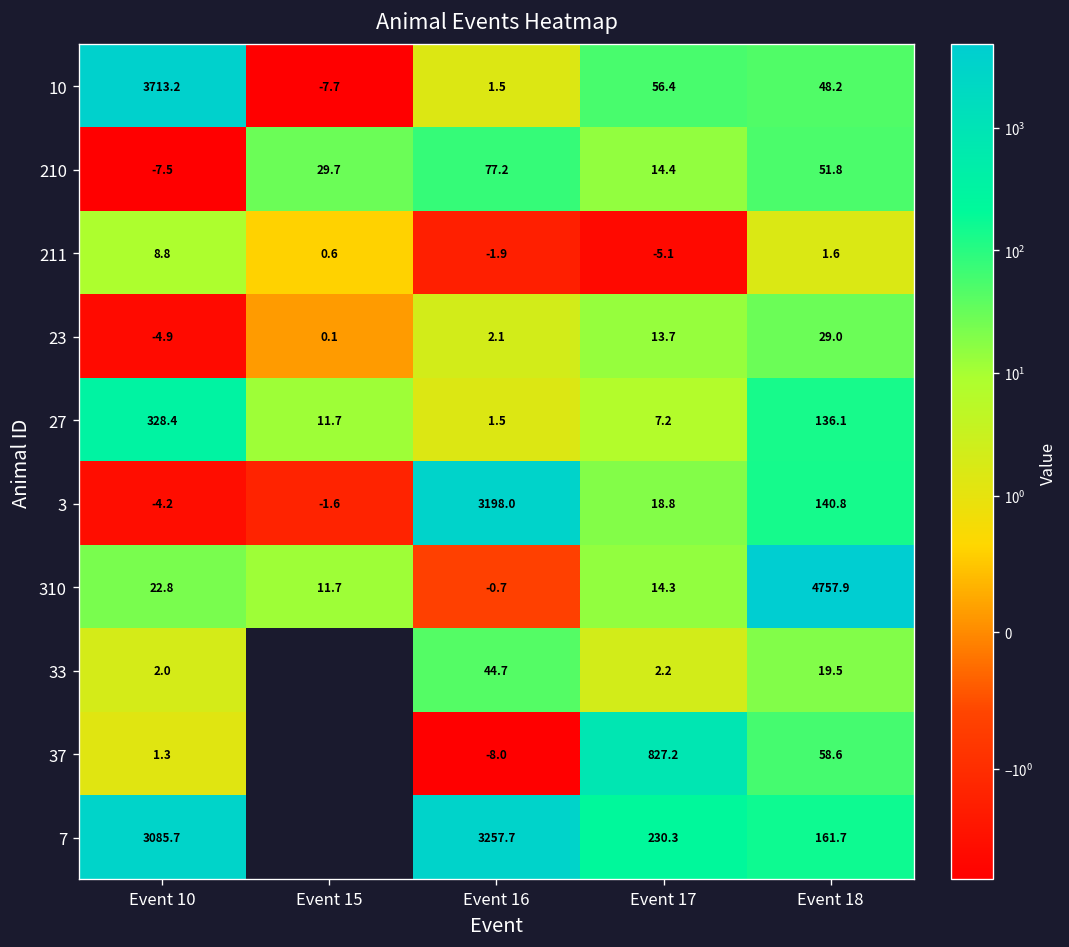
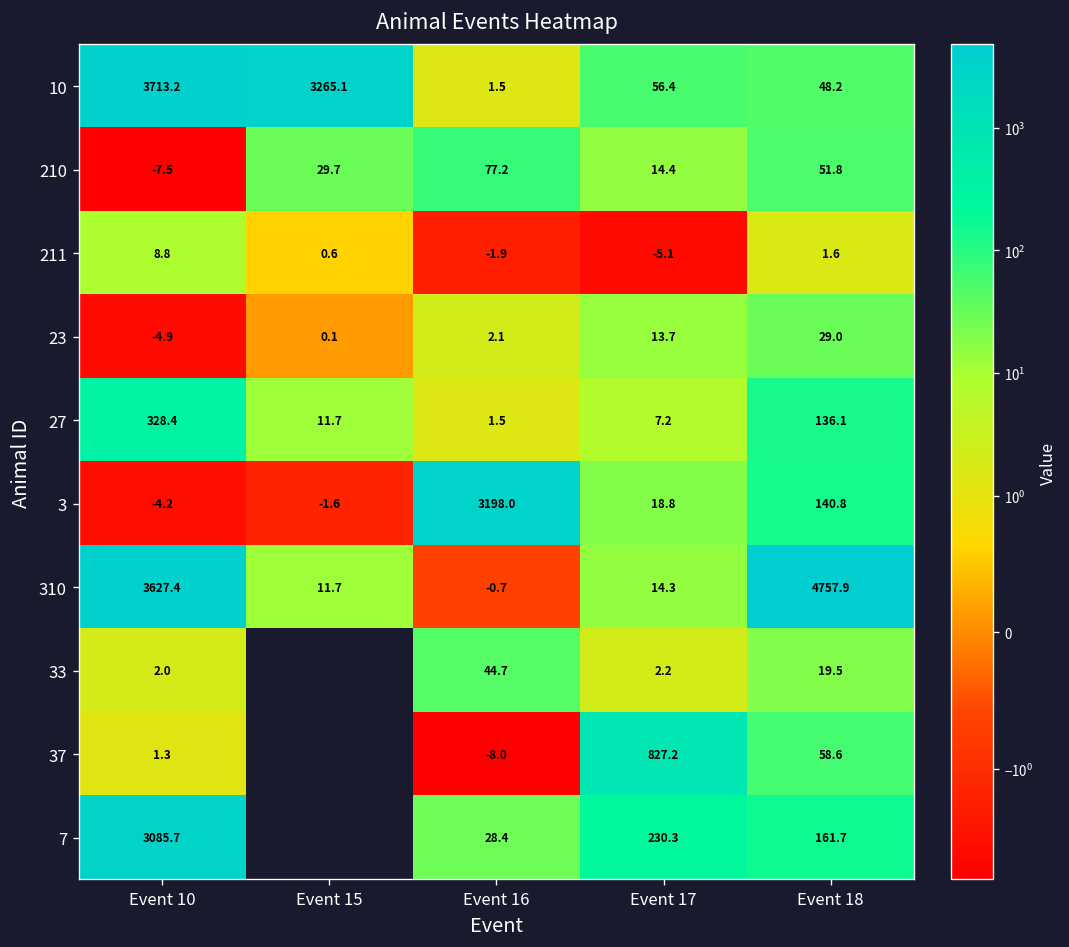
  {
    "10": {
      "Event 10": 3713.2,
-     "Event 15": -7.7,
+     "Event 15": 3265.1,
      "Event 16": 1.5,
      "Event 17": 56.4,
      "Event 18": 48.2
    },
    "210": {
      "Event 10": -7.5,
      "Event 15": 29.7,
      "Event 16": 77.2,
      "Event 17": 14.4,
      "Event 18": 51.8
    },
    "211": {
      "Event 10": 8.8,
      "Event 15": 0.6,
      "Event 16": -1.9,
      "Event 17": -5.1,
      "Event 18": 1.6
    },
    "23": {
      "Event 10": -4.9,
      "Event 15": 0.1,
      "Event 16": 2.1,
      "Event 17": 13.7,
      "Event 18": 29.0
    },
    "27": {
      "Event 10": 328.4,
      "Event 15": 11.7,
      "Event 16": 1.5,
      "Event 17": 7.2,
      "Event 18": 136.1
    },
    "3": {
      "Event 10": -4.2,
      "Event 15": -1.6,
      "Event 16": 3198.0,
      "Event 17": 18.8,
      "Event 18": 140.8
    },
    "310": {
-     "Event 10": 22.8,
+     "Event 10": 3627.4,
      "Event 15": 11.7,
      "Event 16": -0.7,
      "Event 17": 14.3,
      "Event 18": 4757.9
    },
    "33": {
      "Event 10": 2.0,
      "Event 16": 44.7,
      "Event 17": 2.2,
      "Event 18": 19.5
    },
    "37": {
      "Event 10": 1.3,
      "Event 16": -8.0,
      "Event 17": 827.2,
      "Event 18": 58.6
    },
    "7": {
      "Event 10": 3085.7,
-     "Event 16": 3257.7,
+     "Event 16": 28.4,
      "Event 17": 230.3,
      "Event 18": 161.7
    }
  }
